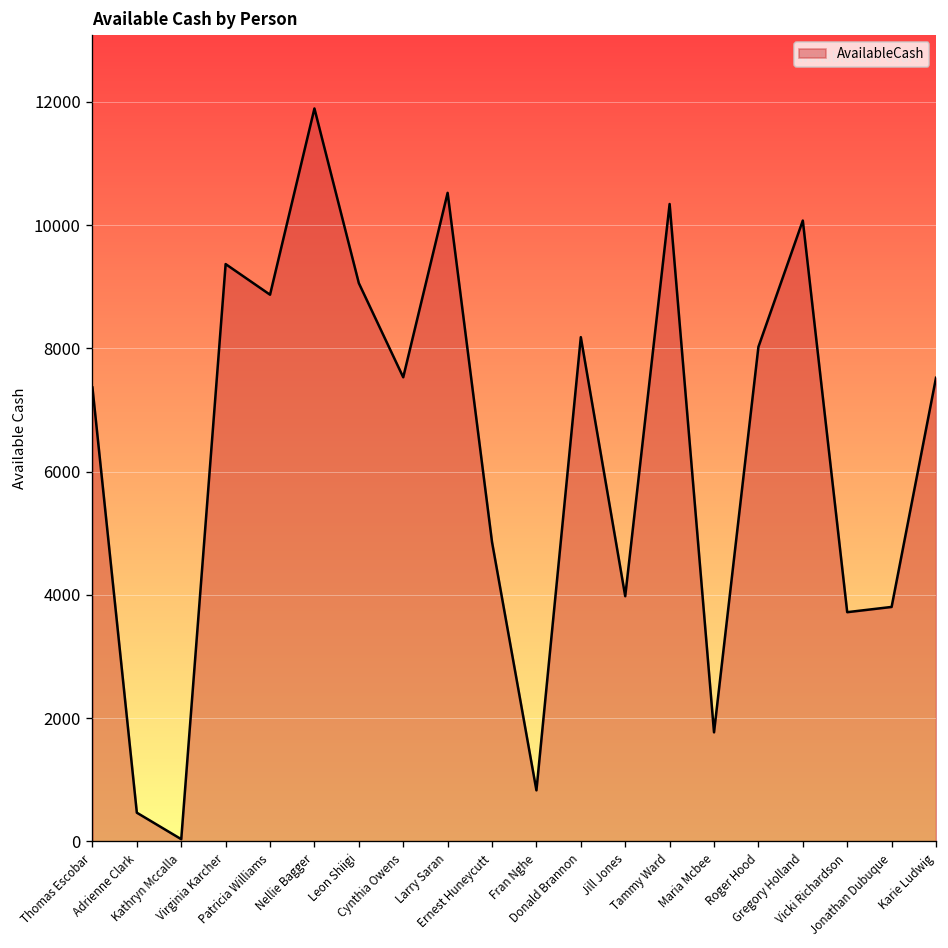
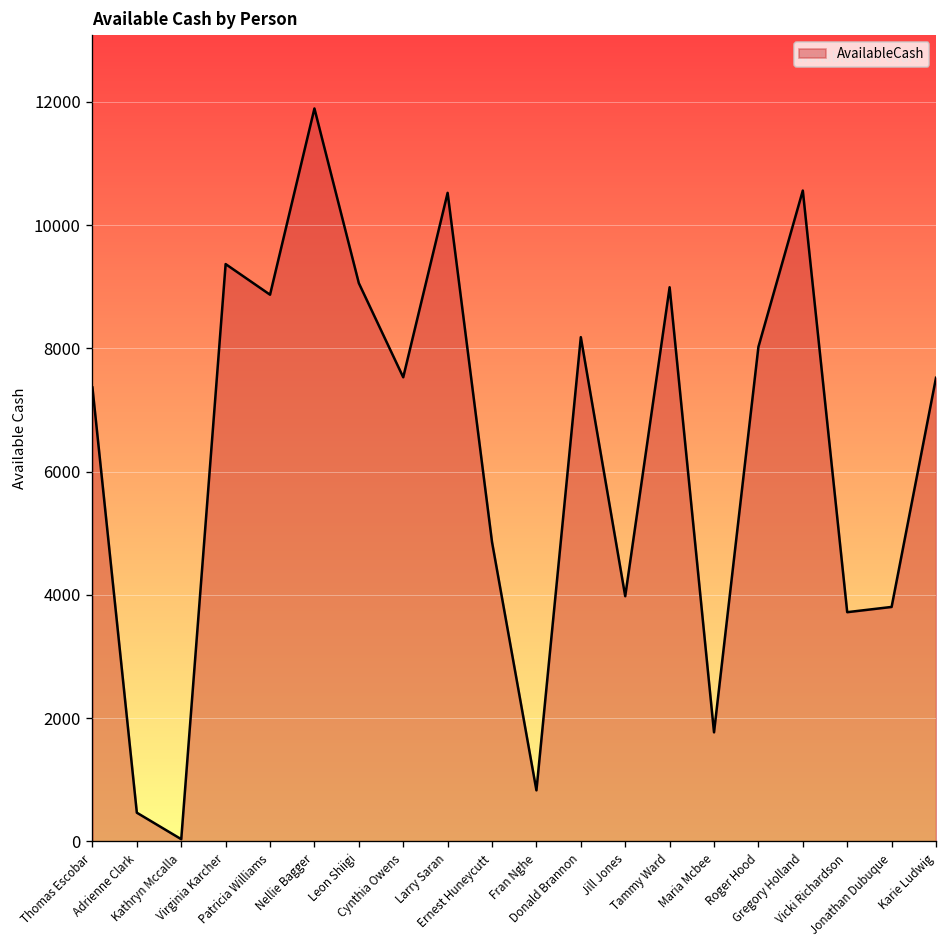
  {
    "Thomas Escobar": 7400,
    "Adrienne Clark": 500,
    "Kathryn Mccalla": 0,
    "Virginia Karcher": 9400,
    "Patricia Williams": 8900,
    "Nellie Bagger": 11900,
    "Leon Shiigi": 9100,
    "Cynthia Owens": 7500,
    "Larry Saran": 10500,
    "Ernest Huneycutt": 4900,
    "Fran Nghe": 800,
    "Donald Brannon": 8200,
    "Jill Jones": 4000,
-   "Tammy Ward": 10300,
+   "Tammy Ward": 9000,
    "Maria Mcbee": 1800,
    "Roger Hood": 8000,
-   "Gregory Holland": 10100,
+   "Gregory Holland": 10600,
    "Vicki Richardson": 3700,
    "Jonathan Dubuque": 3800,
    "Karie Ludwig": 7500
  }
